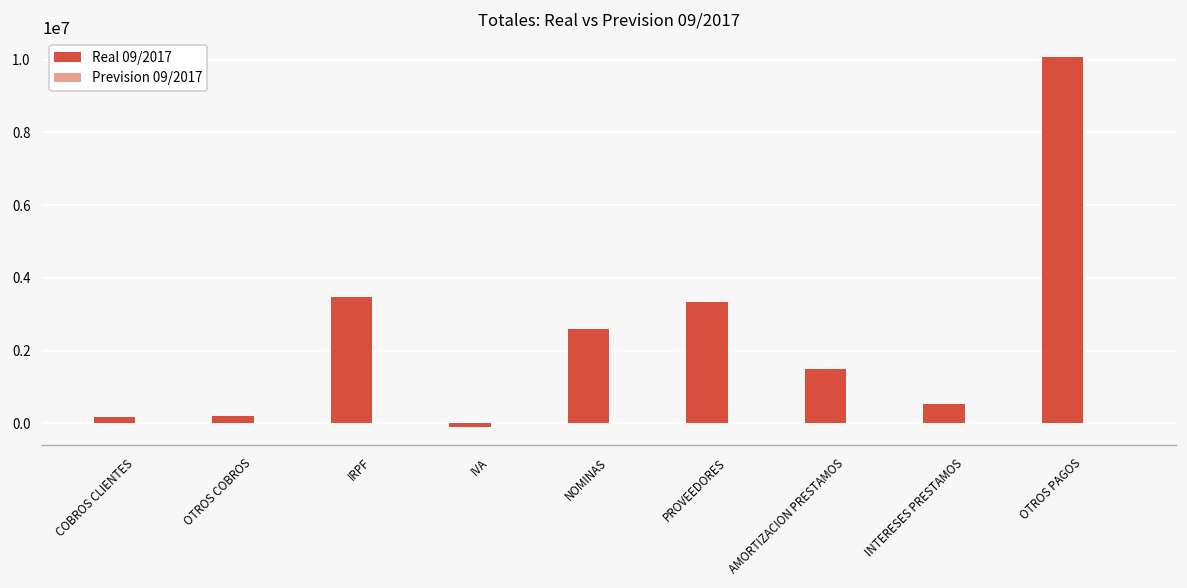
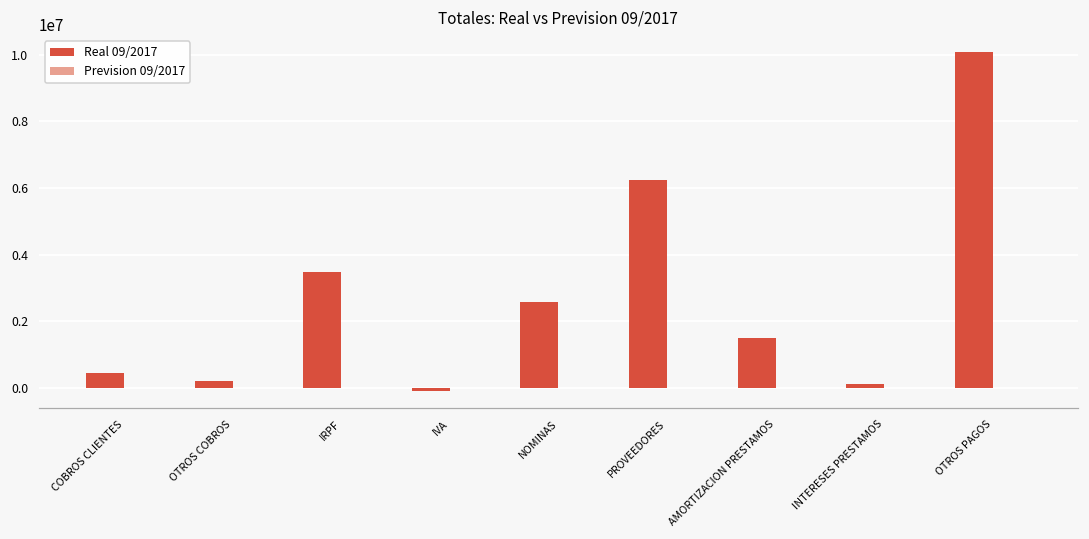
  {
    "Real 09/2017": {
-     "COBROS CLIENTES": 200000,
+     "COBROS CLIENTES": 400000,
      "OTROS COBROS": 200000,
      "IRPF": 3500000,
      "IVA": -100000,
      "NOMINAS": 2600000,
-     "PROVEEDORES": 3300000,
+     "PROVEEDORES": 6200000,
      "AMORTIZACION PRESTAMOS": 1500000,
-     "INTERESES PRESTAMOS": 500000,
+     "INTERESES PRESTAMOS": 100000,
      "OTROS PAGOS": 10100000
    },
    "Prevision 09/2017": {
      "COBROS CLIENTES": 0,
      "OTROS COBROS": 0,
      "IRPF": 0,
      "IVA": 0,
      "NOMINAS": 0,
      "PROVEEDORES": 0,
      "AMORTIZACION PRESTAMOS": 0,
      "INTERESES PRESTAMOS": 0,
      "OTROS PAGOS": 0
    }
  }
